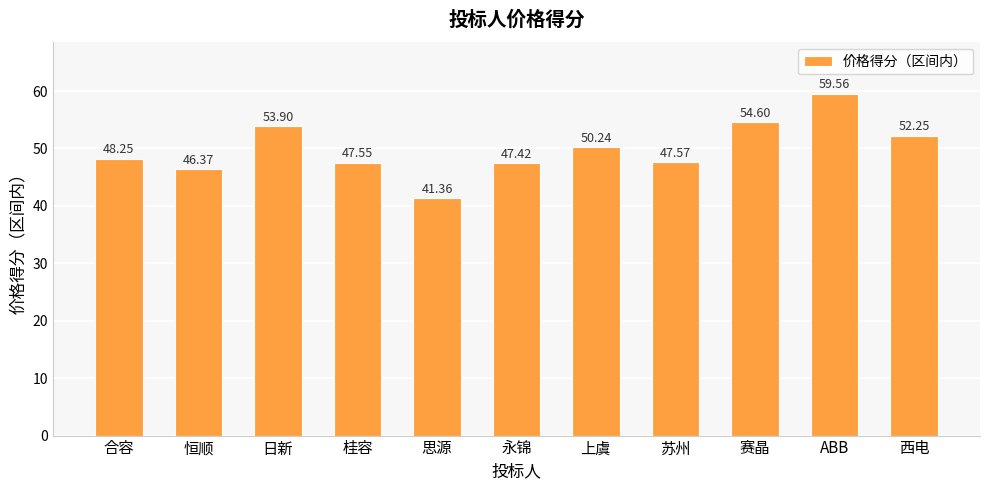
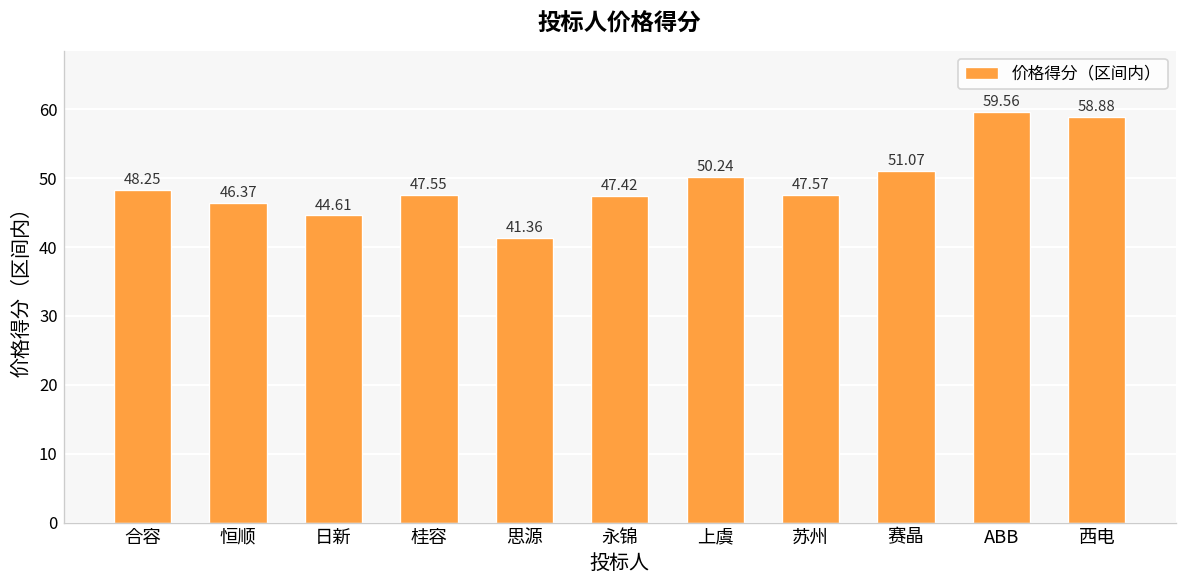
  {
    "合容": 48.25,
    "恒顺": 46.37,
-   "日新": 53.90,
+   "日新": 44.61,
    "桂容": 47.55,
    "思源": 41.36,
    "永锦": 47.42,
    "上虞": 50.24,
    "苏州": 47.57,
-   "赛晶": 54.60,
+   "赛晶": 51.07,
    "ABB": 59.56,
-   "西电": 52.25
+   "西电": 58.88
  }
